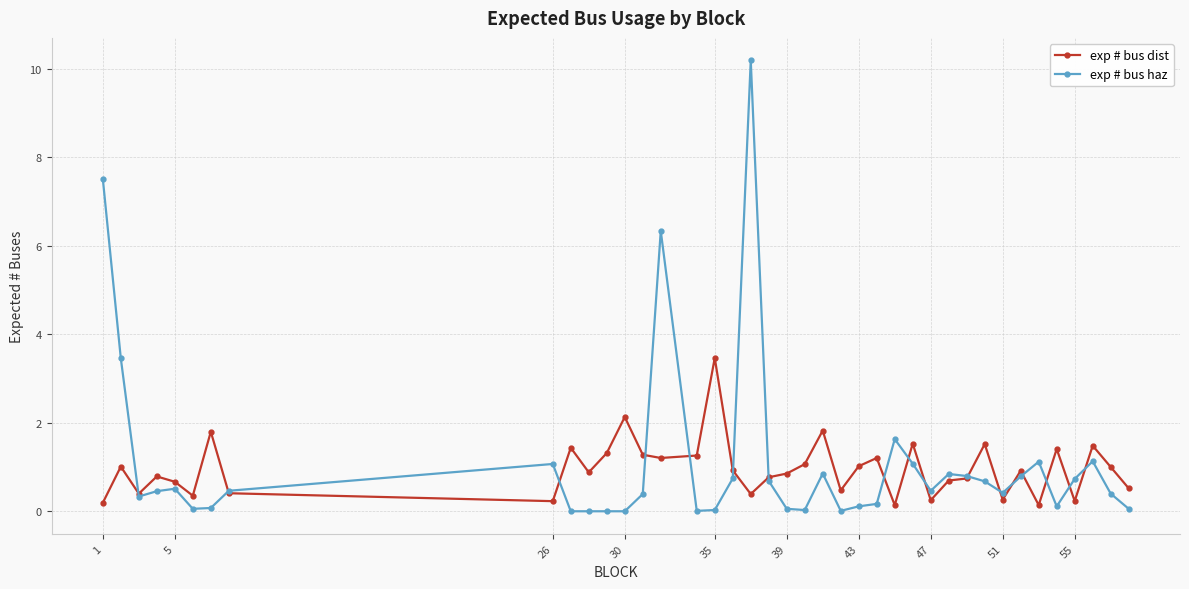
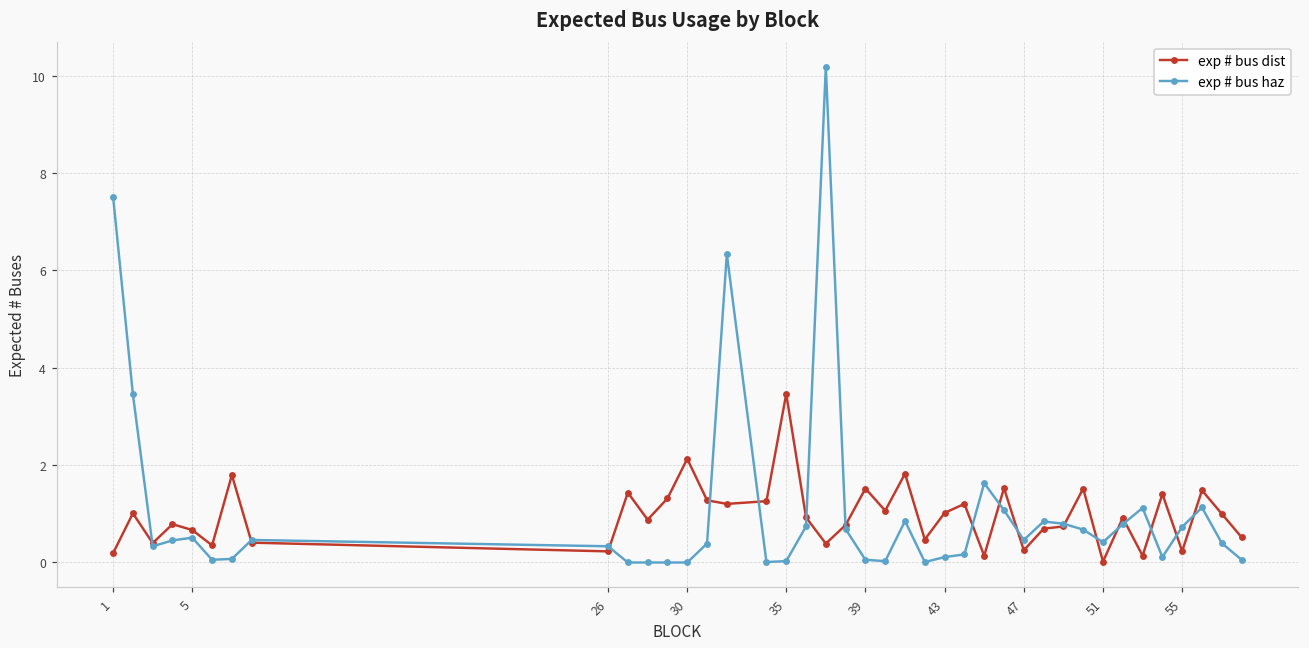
  {
    "exp # bus dist": {
      "1": 0.2,
      "5": 0.7,
      "26": 0.2,
      "30": 2.1,
      "35": 3.5,
-     "39": 0.9,
+     "39": 1.5,
      "43": 1.0,
      "47": 0.3,
-     "51": 0.3,
+     "51": 0.0,
      "55": 0.2
    },
    "exp # bus haz": {
      "1": 7.5,
      "5": 0.5,
-     "26": 1.1,
+     "26": 0.3,
      "30": 0.0,
      "35": 0.0,
      "39": 0.1,
      "43": 0.1,
      "47": 0.5,
      "51": 0.4,
      "55": 0.7
    }
  }
